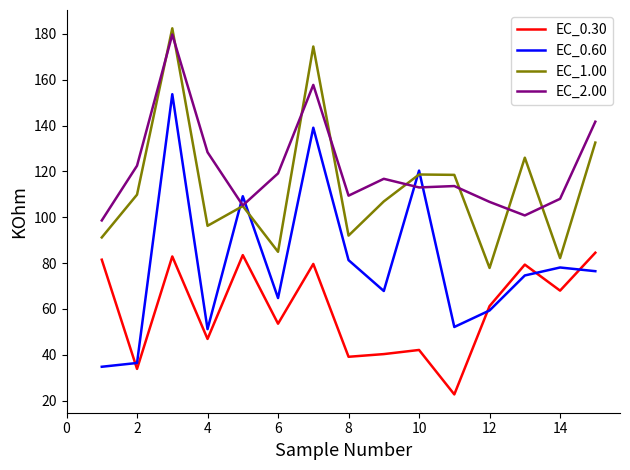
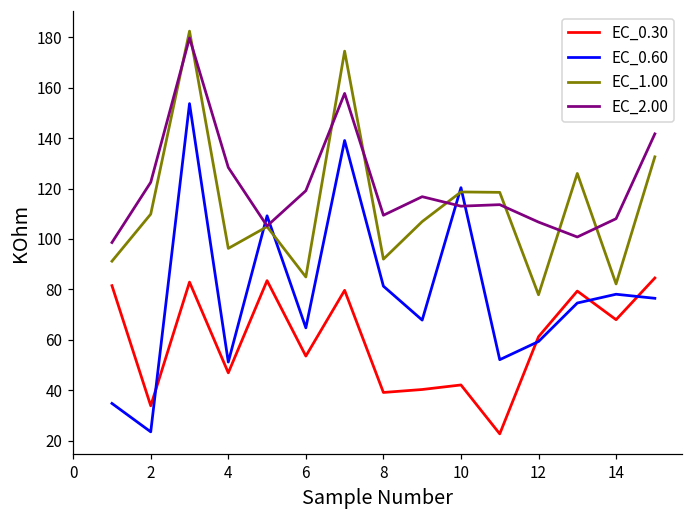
  {
    "EC_0.30": {
      "2": 34,
      "4": 47,
      "6": 54,
      "8": 39,
      "10": 42,
      "12": 61,
      "14": 68
    },
    "EC_0.60": {
-     "2": 36,
+     "2": 24,
      "4": 51,
      "6": 65,
      "8": 81,
      "10": 120,
      "12": 59,
      "14": 78
    },
    "EC_1.00": {
      "2": 110,
      "4": 96,
      "6": 85,
      "8": 92,
      "10": 119,
      "12": 78,
      "14": 82
    },
    "EC_2.00": {
      "2": 122,
      "4": 128,
      "6": 119,
      "8": 109,
      "10": 113,
      "12": 107,
      "14": 108
    }
  }
